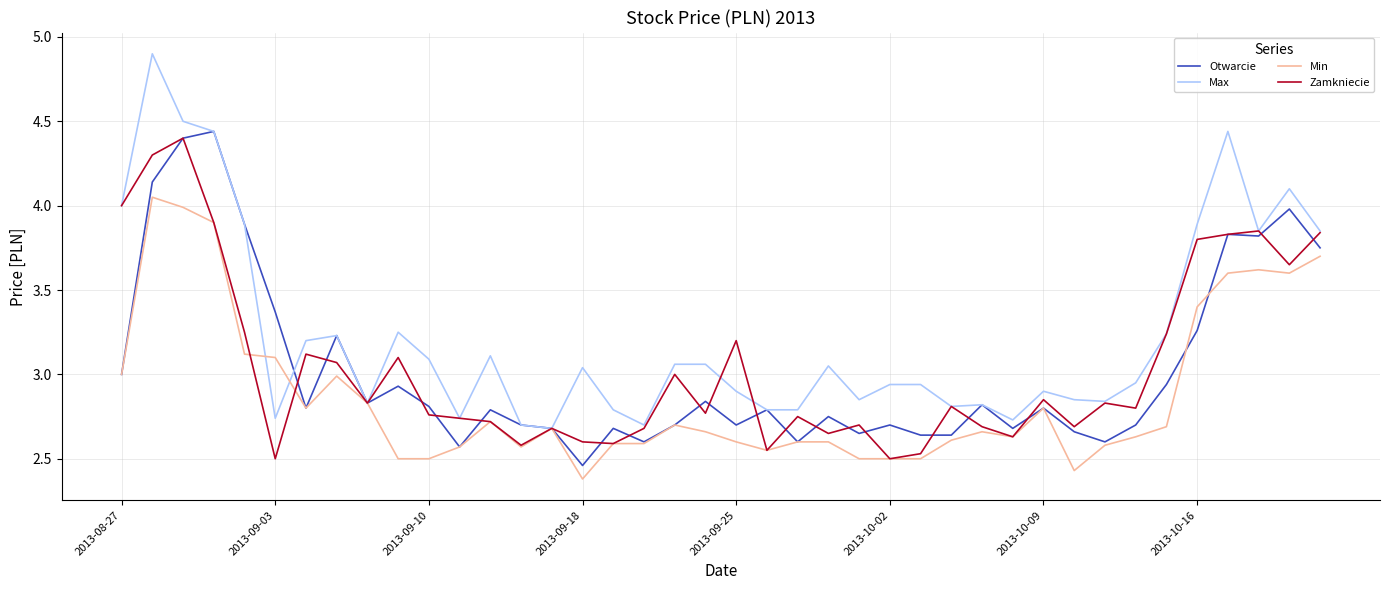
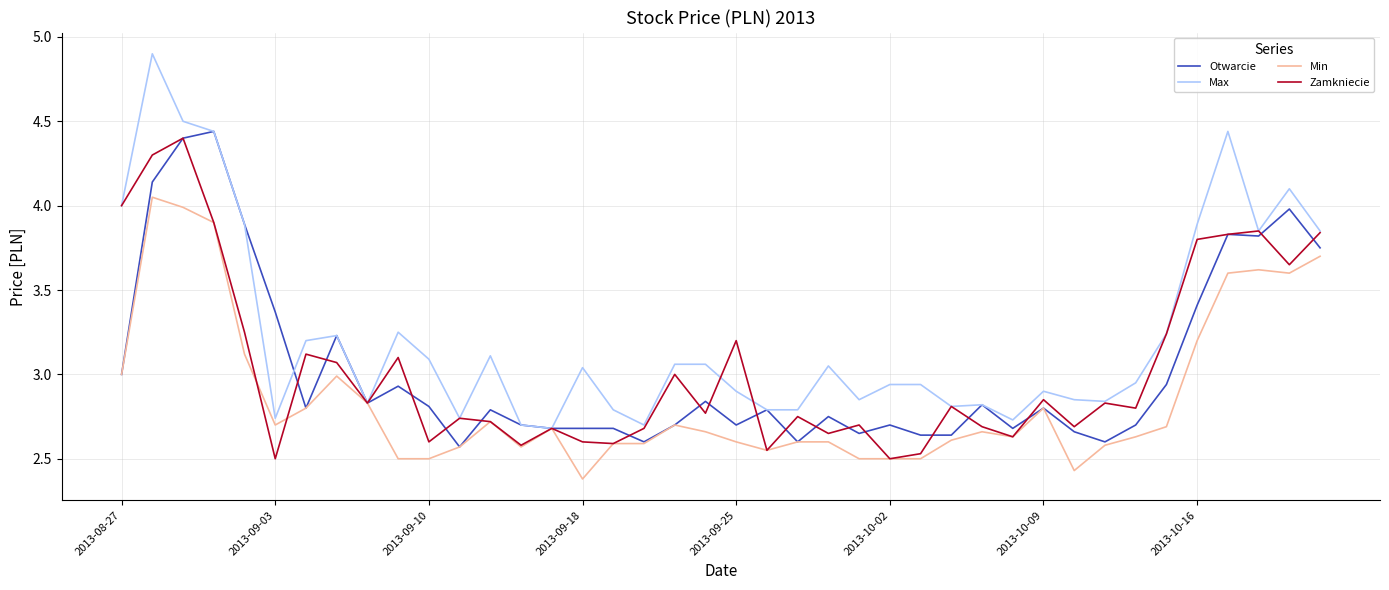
  {
    "Otwarcie": {
      "2013-09-03": 3.37,
      "2013-09-10": 2.81,
-     "2013-09-18": 2.46,
+     "2013-09-18": 2.68,
      "2013-09-25": 2.70,
      "2013-10-02": 2.70,
-     "2013-10-16": 3.26
+     "2013-10-16": 3.41
    },
    "Max": {
      "2013-09-03": 2.74,
      "2013-09-10": 3.09,
      "2013-09-18": 3.04,
      "2013-09-25": 2.90,
      "2013-10-02": 2.94,
      "2013-10-09": 2.90,
      "2013-10-16": 3.89
    },
    "Min": {
-     "2013-09-03": 3.1,
+     "2013-09-03": 2.7,
      "2013-09-10": 2.5,
      "2013-09-18": 2.38,
      "2013-09-25": 2.6,
-     "2013-10-16": 3.4
+     "2013-10-16": 3.2
    },
    "Zamkniecie": {
      "2013-09-03": 2.50,
-     "2013-09-10": 2.76,
+     "2013-09-10": 2.60,
      "2013-09-18": 2.60,
      "2013-09-25": 3.20,
      "2013-10-09": 2.85,
      "2013-10-16": 3.80
    }
  }
